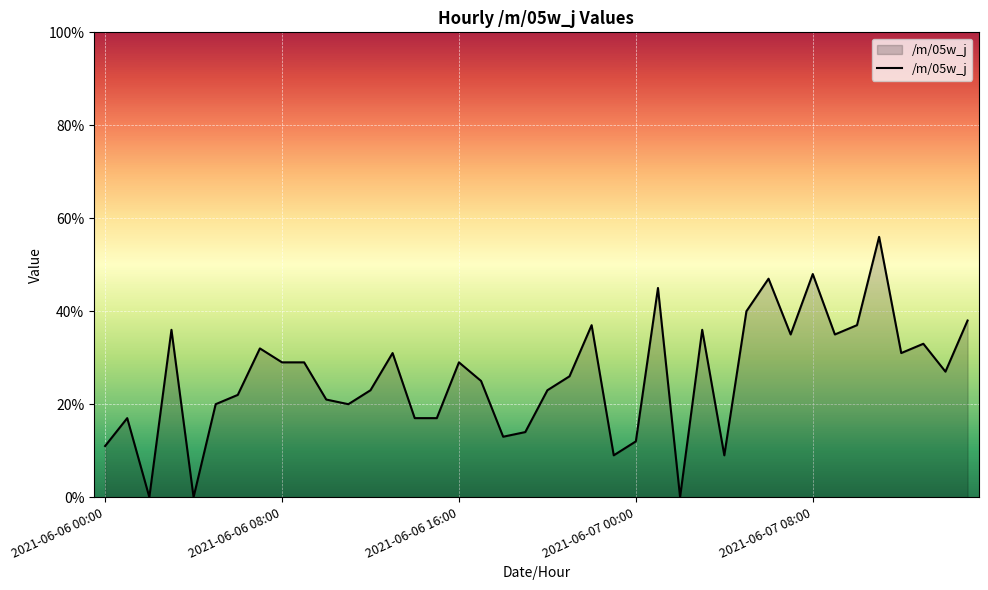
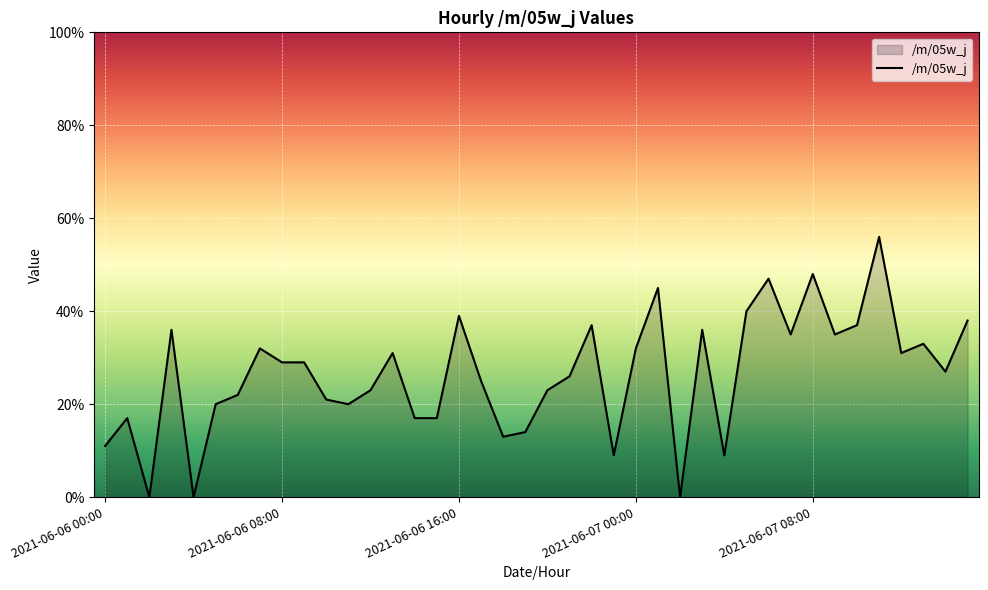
  {
    "2021-06-06 00:00": "11%",
    "2021-06-06 08:00": "29%",
-   "2021-06-06 16:00": "29%",
-   "2021-06-07 00:00": "12%",
+   "2021-06-06 16:00": "39%",
+   "2021-06-07 00:00": "32%",
    "2021-06-07 08:00": "48%"
  }
